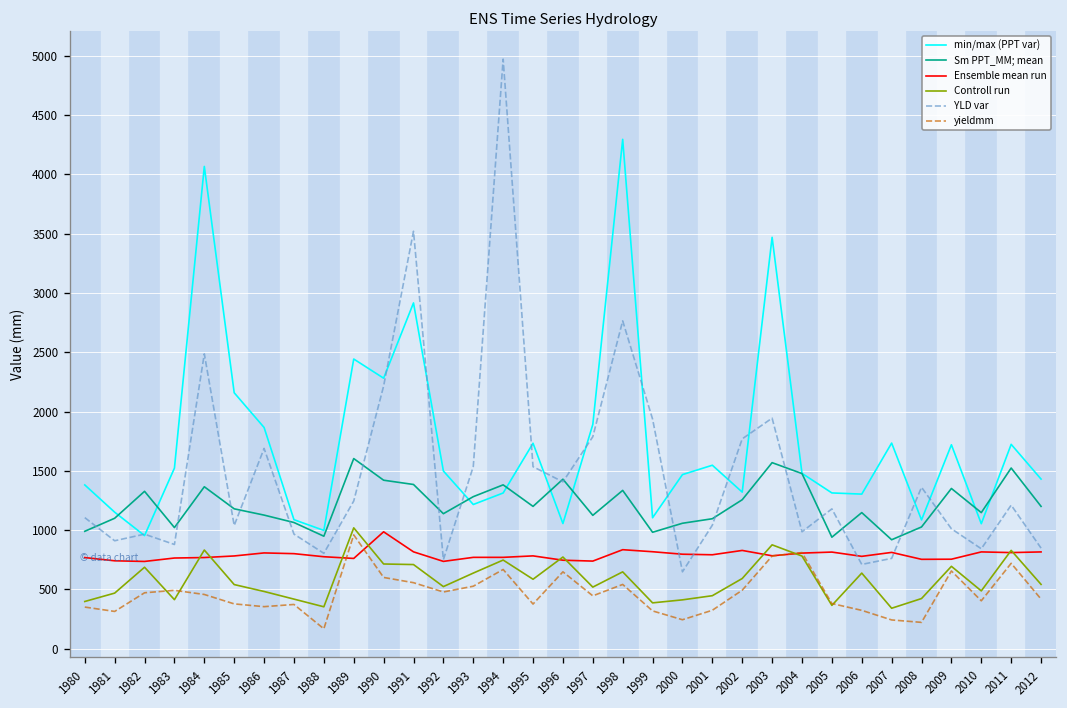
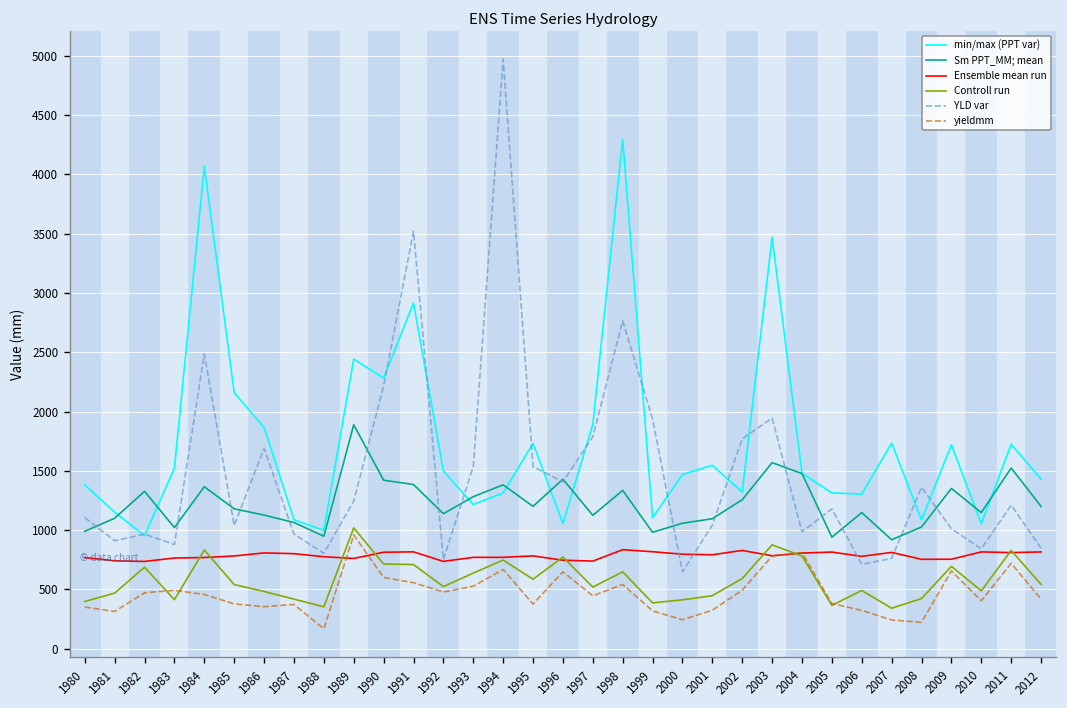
  {
    "min/max (PPT var)": {
      "1980": 1400,
      "1981": 1200,
      "1983": 1500,
      "1984": 4100,
      "1985": 2200,
      "1986": 1900,
      "1988": 1000,
      "1989": 2400,
      "1990": 2300,
      "1991": 2900,
      "1992": 1500,
      "1993": 1200,
      "1994": 1300,
      "1995": 1700,
      "1996": 1100,
      "1997": 1900,
      "1998": 4300,
      "1999": 1100,
      "2000": 1500,
      "2001": 1500,
      "2002": 1300,
      "2003": 3500,
      "2005": 1300,
      "2006": 1300,
      "2007": 1700,
      "2008": 1100,
      "2009": 1700,
      "2010": 1100,
      "2011": 1700,
      "2012": 1400
    },
    "Sm PPT_MM; mean": {
      "1980": 1000,
      "1981": 1100,
      "1982": 1300,
      "1983": 1000,
      "1984": 1400,
      "1985": 1200,
      "1986": 1100,
      "1988": 900,
-     "1989": 1600,
+     "1989": 1900,
      "1990": 1400,
      "1991": 1400,
      "1992": 1100,
      "1993": 1300,
      "1994": 1400,
      "1995": 1200,
      "1997": 1100,
      "1998": 1300,
      "1999": 1000,
      "2000": 1100,
      "2001": 1100,
      "2002": 1300,
      "2003": 1600,
      "2005": 900,
      "2006": 1100,
      "2007": 900,
      "2008": 1000,
      "2009": 1400,
      "2010": 1100,
      "2011": 1500,
      "2012": 1200
    },
    "Ensemble mean run": {
      "1980": 800,
      "1981": 700,
      "1982": 700,
      "1983": 800,
      "1984": 800,
      "1985": 800,
      "1986": 800,
      "1987": 800,
      "1988": 800,
      "1989": 800,
-     "1990": 1000,
+     "1990": 800,
      "1991": 800,
      "1993": 800,
      "1995": 800,
      "1996": 700,
      "1997": 700,
      "1998": 800,
      "1999": 800,
      "2000": 800,
      "2001": 800,
      "2002": 800,
      "2005": 800,
      "2006": 800,
      "2007": 800,
      "2008": 800,
      "2009": 800,
      "2010": 800,
      "2012": 800
    },
    "Controll run": {
      "1980": 400,
      "1981": 500,
      "1982": 700,
      "1983": 400,
      "1984": 800,
      "1985": 500,
      "1986": 500,
      "1987": 400,
      "1988": 400,
      "1989": 1000,
      "1990": 700,
      "1991": 700,
      "1992": 500,
      "1993": 600,
      "1995": 600,
      "1996": 800,
      "1997": 500,
      "1998": 600,
      "1999": 400,
      "2000": 400,
      "2001": 400,
      "2002": 600,
      "2003": 900,
-     "2006": 600,
+     "2006": 500,
      "2007": 300,
      "2008": 400,
      "2009": 700,
      "2010": 500,
      "2012": 500
    },
    "YLD var": {
      "1980": 1100,
      "1981": 900,
      "1983": 900,
      "1984": 2500,
      "1985": 1000,
      "1986": 1700,
      "1987": 1000,
      "1988": 800,
      "1989": 1200,
      "1990": 2200,
      "1991": 3500,
      "1993": 1500,
      "1994": 5000,
      "1995": 1500,
      "1997": 1800,
      "1998": 2800,
      "1999": 1900,
      "2000": 600,
      "2001": 1000,
      "2002": 1800,
      "2003": 1900,
      "2004": 1000,
      "2005": 1200,
      "2006": 700,
      "2007": 800,
      "2008": 1400,
      "2009": 1000,
      "2010": 800,
      "2011": 1200,
      "2012": 800
    },
    "yieldmm": {
      "1980": 400,
      "1981": 300,
      "1982": 500,
      "1983": 500,
      "1984": 500,
      "1985": 400,
      "1986": 400,
      "1987": 400,
      "1988": 200,
      "1989": 1000,
      "1990": 600,
      "1991": 600,
      "1992": 500,
      "1993": 500,
      "1994": 700,
      "1995": 400,
      "1996": 600,
      "1997": 400,
      "1998": 500,
      "1999": 300,
      "2000": 200,
      "2001": 300,
      "2002": 500,
      "2006": 300,
      "2007": 200,
      "2008": 200,
      "2009": 700,
      "2010": 400,
      "2011": 700,
      "2012": 400
    }
  }
